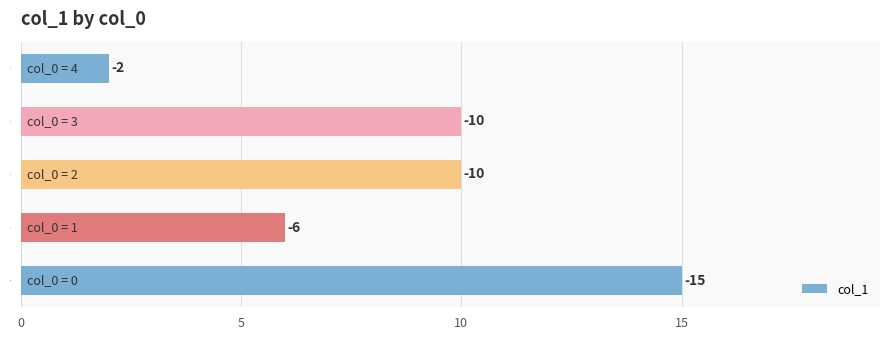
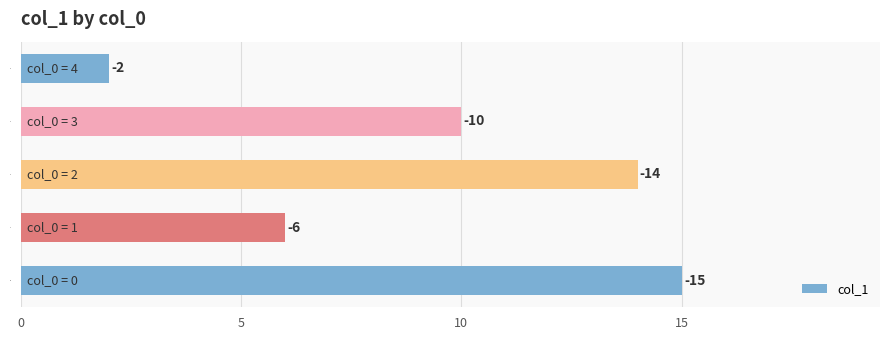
  {
-   "2": -10
+   "2": -14
  }
